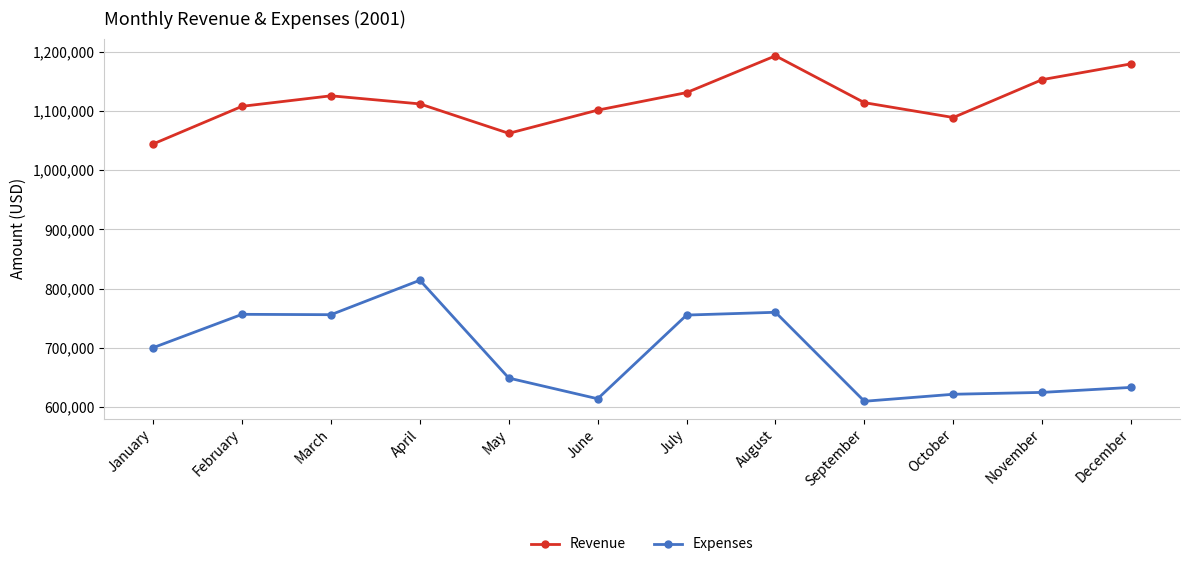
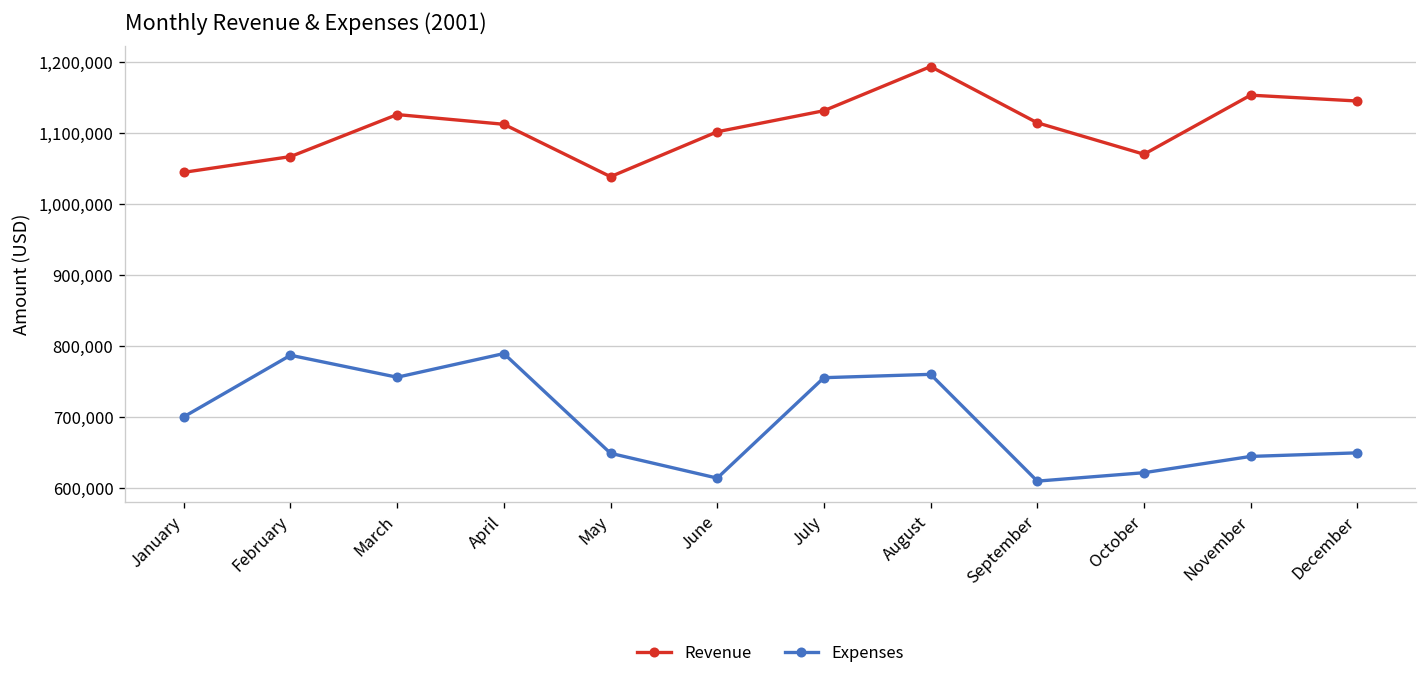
  {
    "Revenue": {
      "January": "1,040,000",
-     "February": "1,110,000",
+     "February": "1,070,000",
      "March": "1,130,000",
      "April": "1,110,000",
-     "May": "1,060,000",
+     "May": "1,040,000",
      "June": "1,100,000",
      "July": "1,130,000",
      "August": "1,190,000",
      "September": "1,110,000",
-     "October": "1,090,000",
+     "October": "1,070,000",
      "November": "1,150,000",
-     "December": "1,180,000"
+     "December": "1,140,000"
    },
    "Expenses": {
      "January": "700,000",
-     "February": "760,000",
+     "February": "790,000",
      "March": "760,000",
-     "April": "810,000",
+     "April": "790,000",
      "May": "650,000",
      "June": "610,000",
      "July": "760,000",
      "August": "760,000",
      "September": "610,000",
      "October": "620,000",
-     "November": "630,000",
-     "December": "630,000"
+     "November": "640,000",
+     "December": "650,000"
    }
  }
